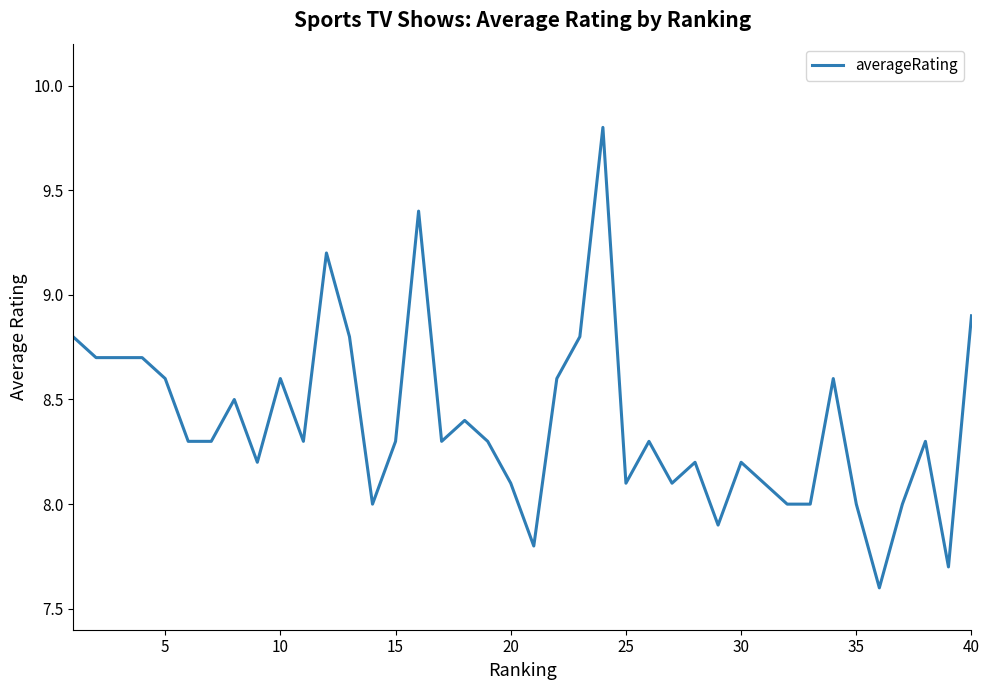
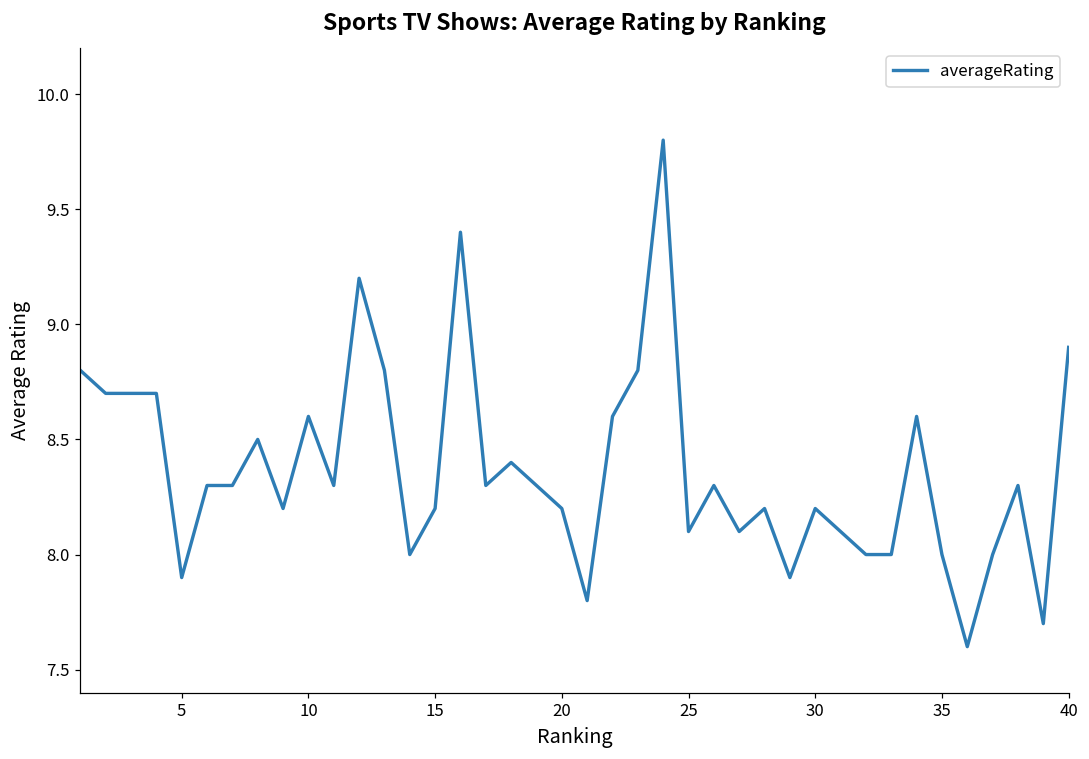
  {
-   "5": 8.6,
+   "5": 7.9,
    "10": 8.6,
-   "15": 8.3,
-   "20": 8.1,
+   "15": 8.2,
+   "20": 8.2,
    "25": 8.1,
    "30": 8.2,
    "35": 8.0,
    "40": 8.9
  }
